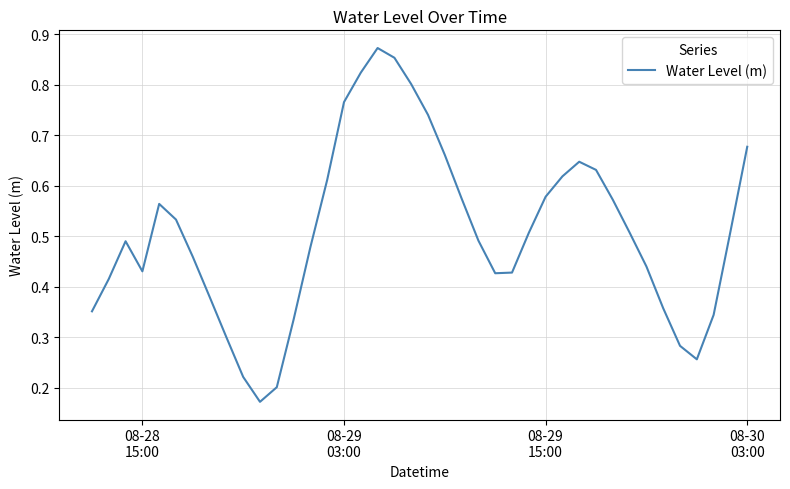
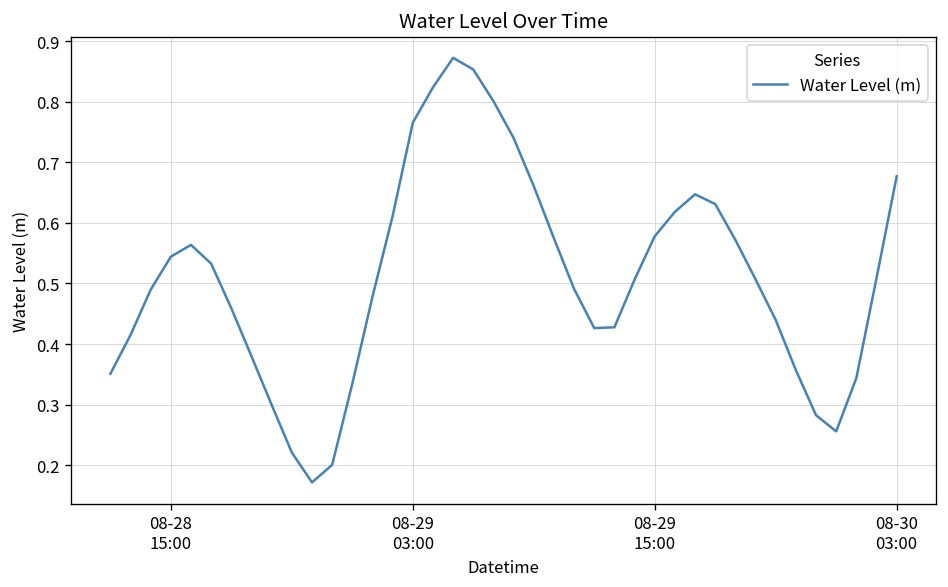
  {
-   "08-28 15:00": 0.43,
+   "08-28 15:00": 0.54,
    "08-29 03:00": 0.77,
    "08-29 15:00": 0.58,
    "08-30 03:00": 0.68
  }
